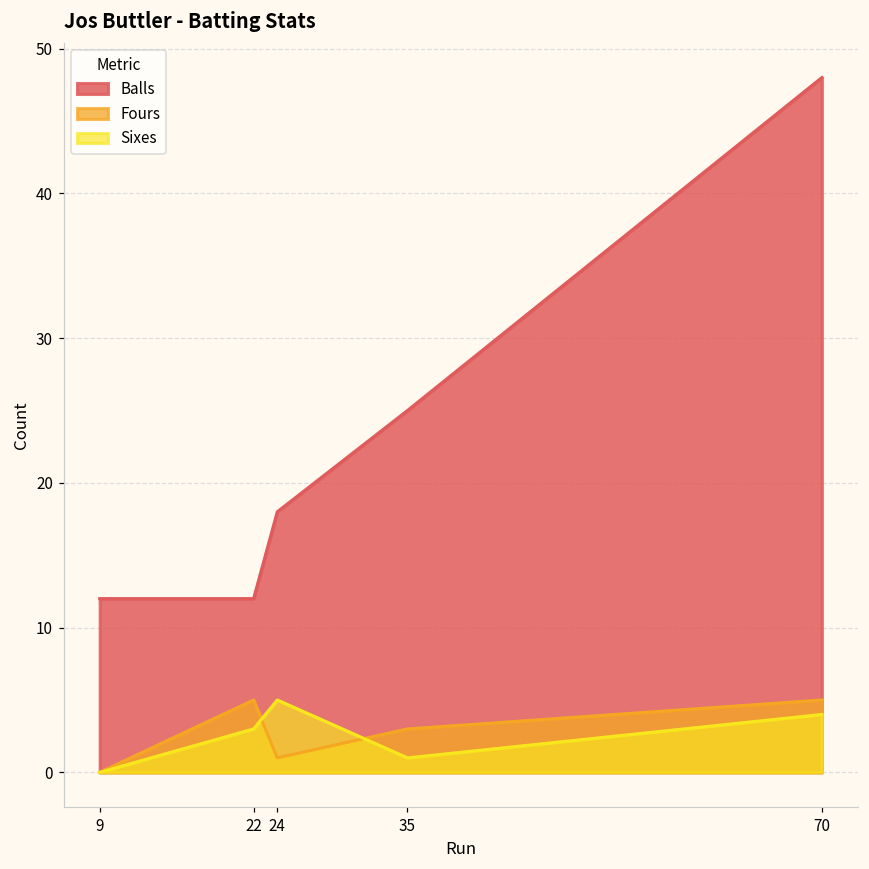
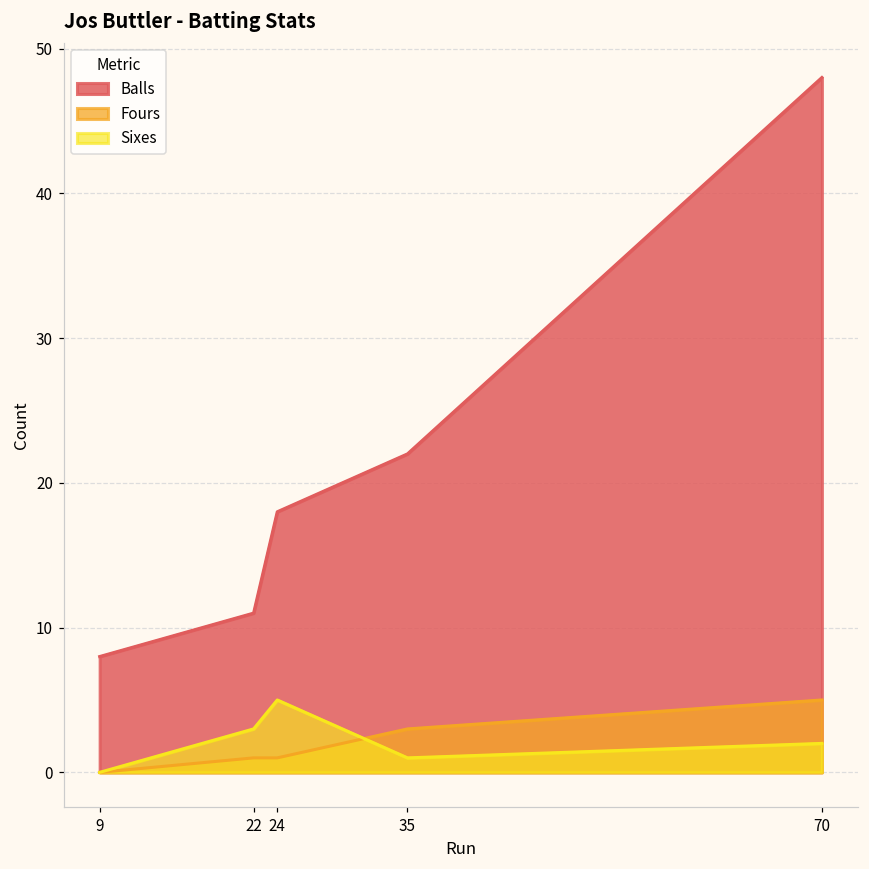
  {
    "Balls": {
-     "9": 12,
-     "22": 12,
+     "9": 8,
+     "22": 11,
      "24": 18,
-     "35": 25,
+     "35": 22,
      "70": 48
    },
    "Fours": {
-     "22": 5,
+     "22": 1,
      "24": 1,
      "35": 3,
      "70": 5
    },
    "Sixes": {
      "22": 3,
      "24": 5,
      "35": 1,
-     "70": 4
+     "70": 2
    }
  }
